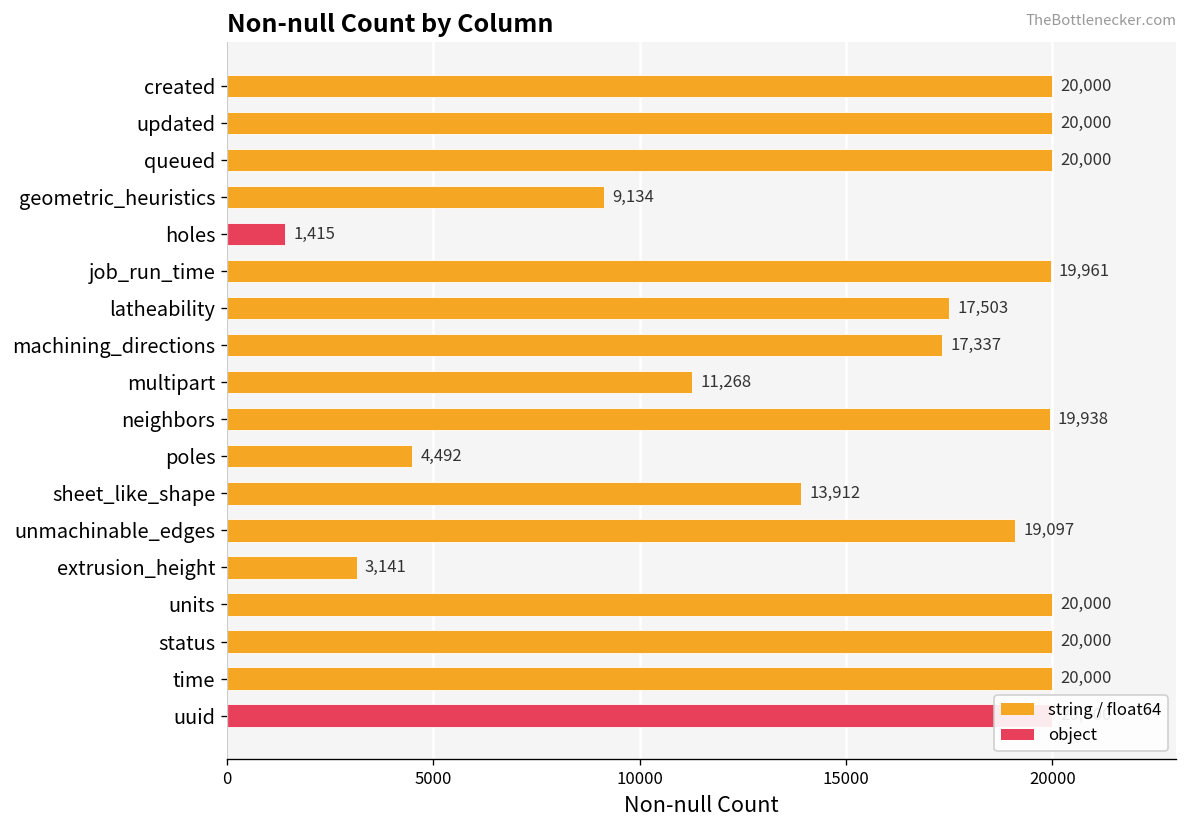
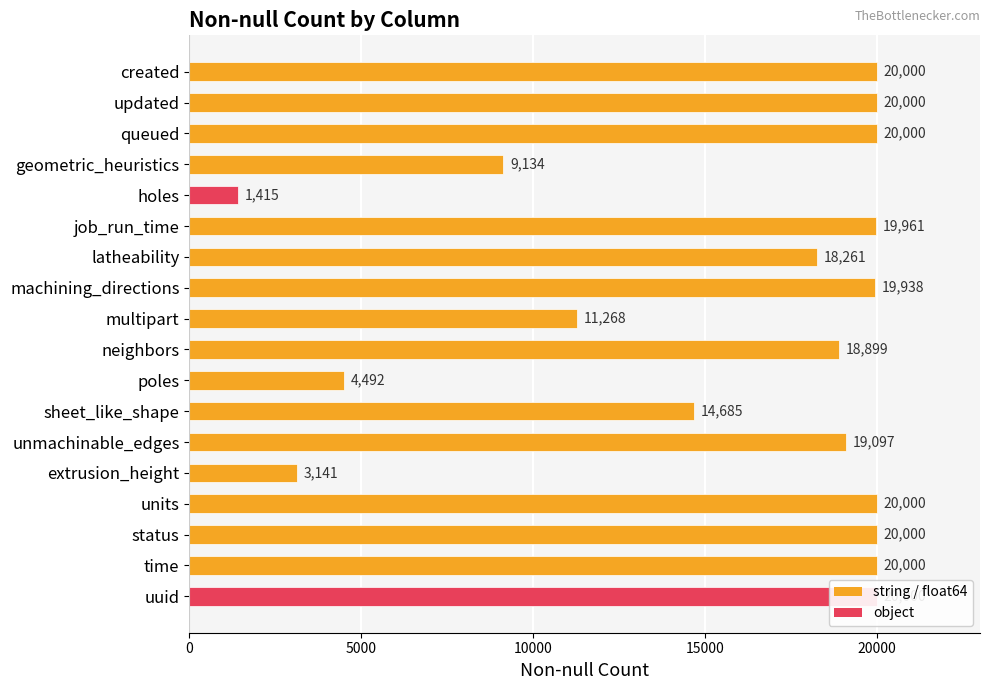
  {
    "created": "20,000",
    "updated": "20,000",
    "queued": "20,000",
    "geometric_heuristics": "9,134",
    "holes": "1,415",
    "job_run_time": "19,961",
-   "latheability": "17,503",
-   "machining_directions": "17,337",
+   "latheability": "18,261",
+   "machining_directions": "19,938",
    "multipart": "11,268",
-   "neighbors": "19,938",
+   "neighbors": "18,899",
    "poles": "4,492",
-   "sheet_like_shape": "13,912",
+   "sheet_like_shape": "14,685",
    "unmachinable_edges": "19,097",
    "extrusion_height": "3,141",
    "units": "20,000",
    "status": "20,000",
    "time": "20,000"
  }
